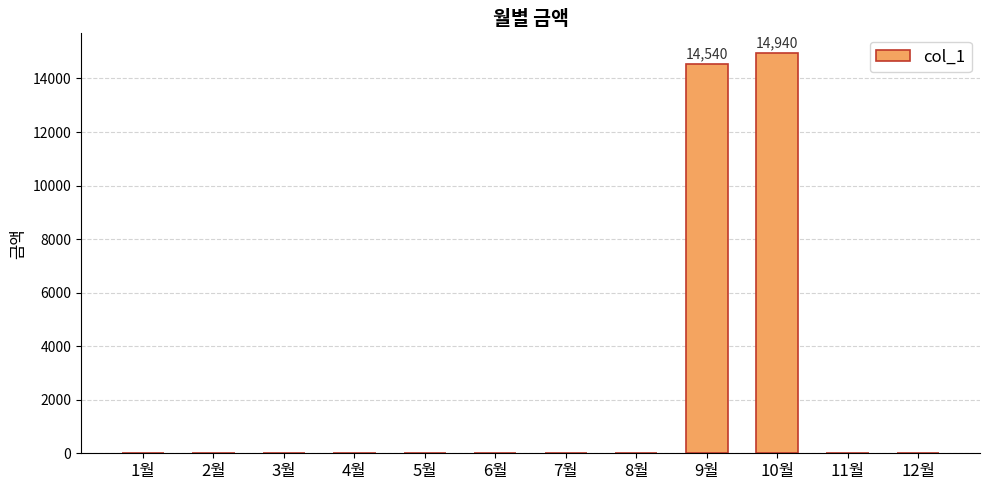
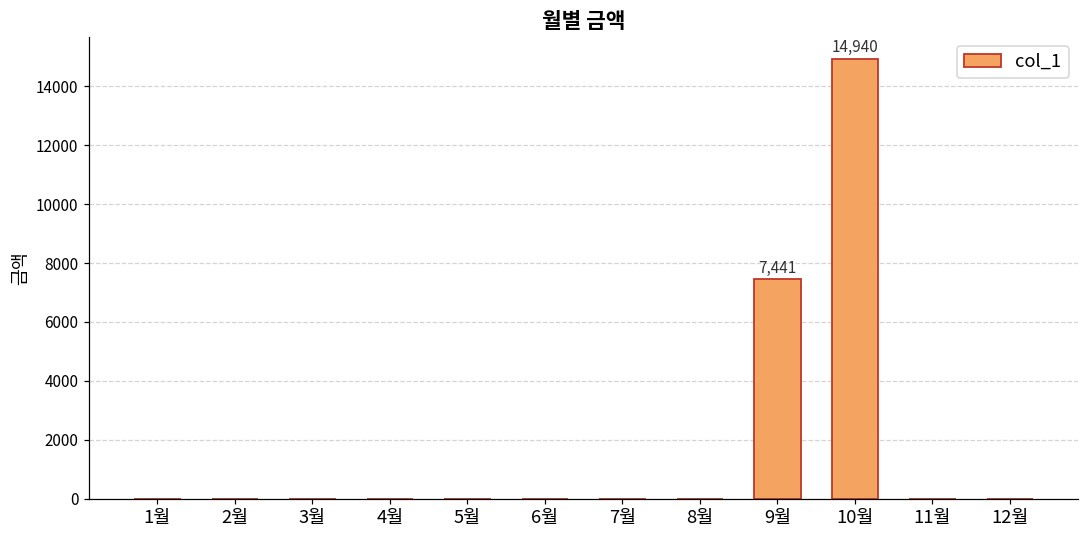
  {
-   "9월": "14,540",
+   "9월": "7,441",
    "10월": "14,940"
  }
